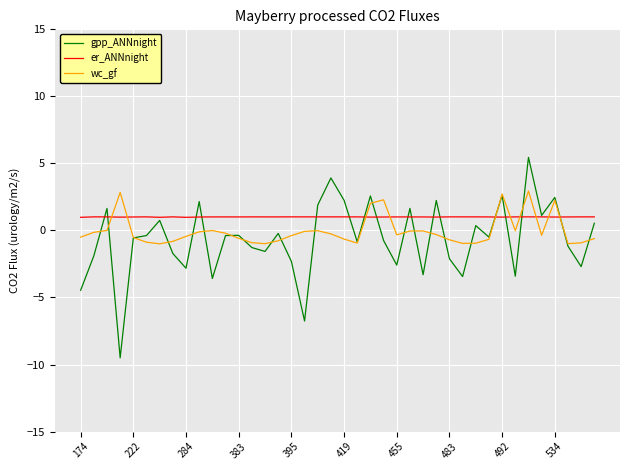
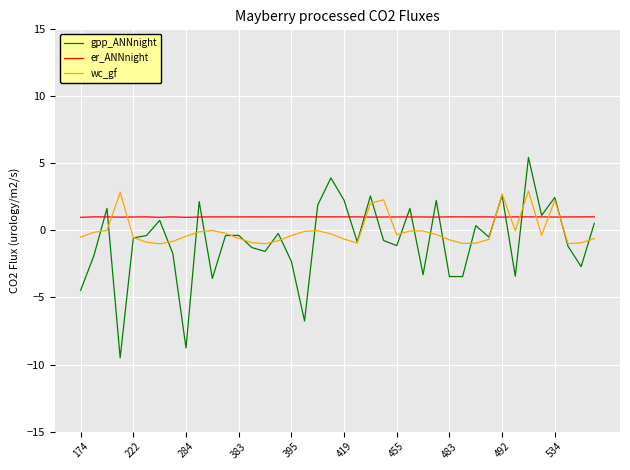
  {
    "gpp_ANNnight": {
      "174": -4.5,
-     "284": -2.8,
+     "284": -8.8,
      "383": -0.4,
      "395": -2.3,
      "419": 2.3,
-     "455": -2.6,
-     "483": -2.1,
+     "455": -1.1,
+     "483": -3.4,
      "534": 2.5
    },
    "er_ANNnight": {
      "174": 1.0,
      "222": 1.0,
      "284": 1.0,
      "383": 1.0,
      "395": 1.0,
      "419": 1.0,
      "455": 1.0,
      "483": 1.0,
      "492": 1.0,
      "534": 1.0
    },
    "wc_gf": {
      "174": -0.5,
      "284": -0.4,
      "383": -0.6,
      "395": -0.4,
      "419": -0.6,
      "455": -0.3,
      "483": -0.7,
      "534": 2.2
    }
  }
